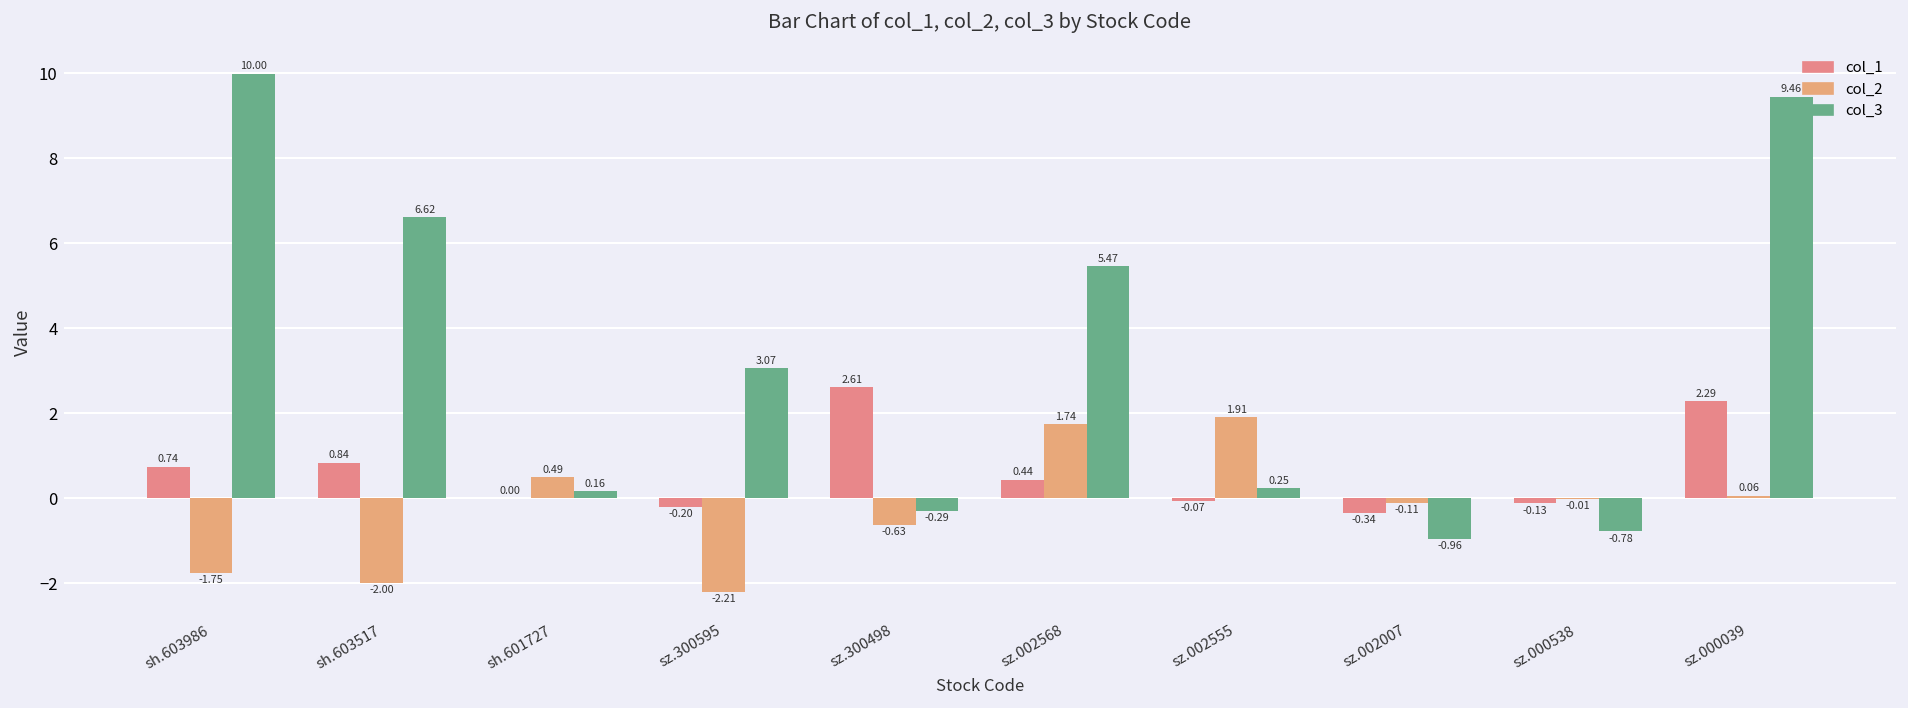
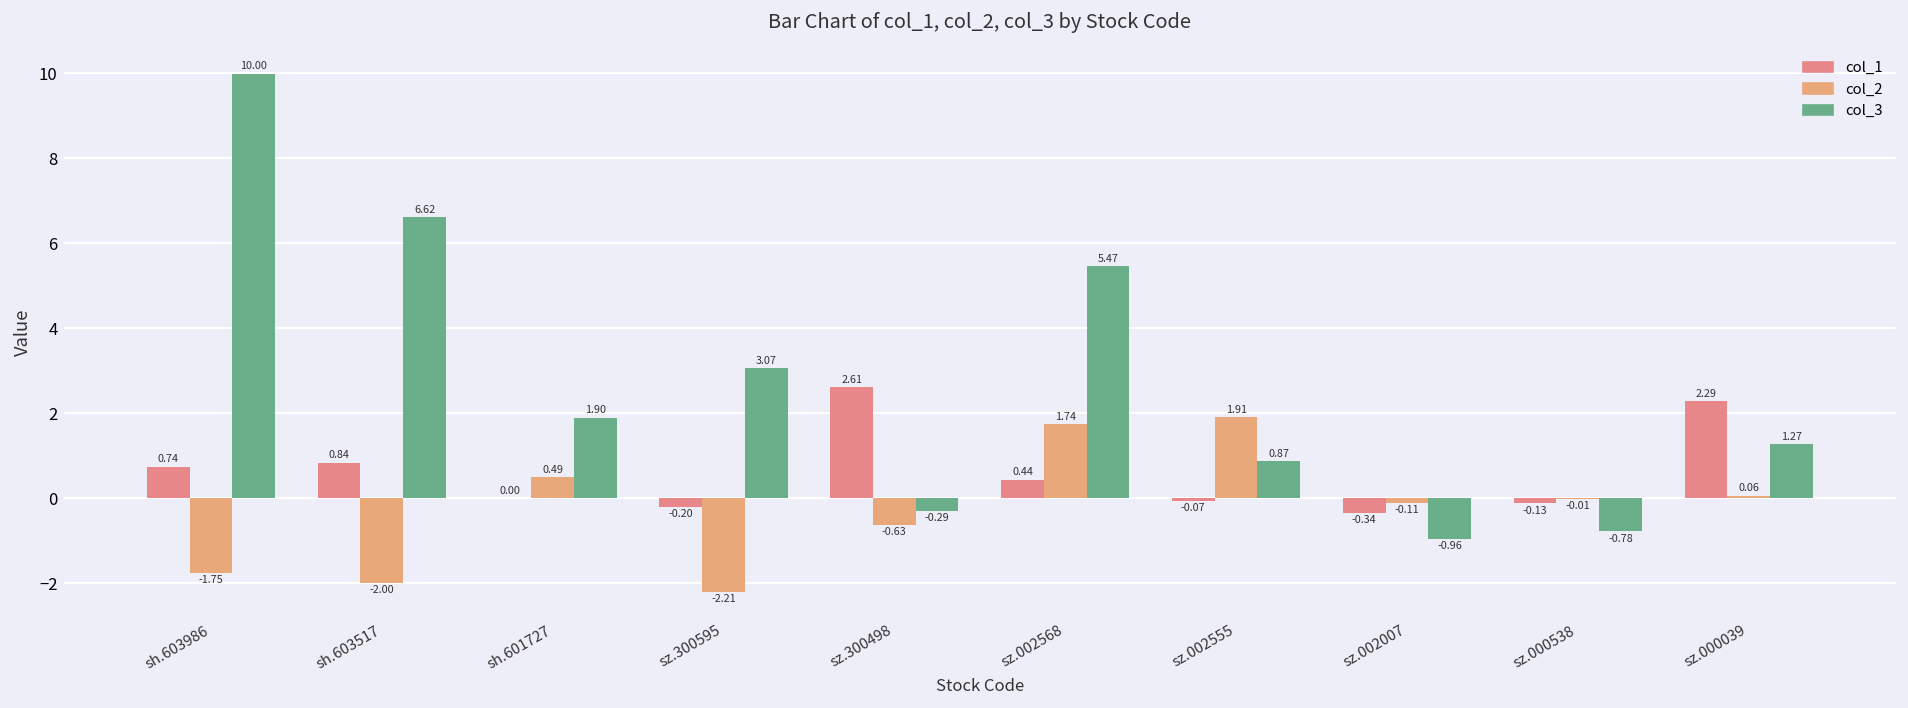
  {
    "col_3": {
      "sh.603986": 10.00,
      "sh.603517": 6.62,
-     "sh.601727": 0.16,
+     "sh.601727": 1.90,
      "sz.300595": 3.07,
      "sz.300498": -0.29,
      "sz.002568": 5.47,
-     "sz.002555": 0.25,
+     "sz.002555": 0.87,
      "sz.002007": -0.96,
      "sz.000538": -0.78,
-     "sz.000039": 9.46
+     "sz.000039": 1.27
    }
  }
